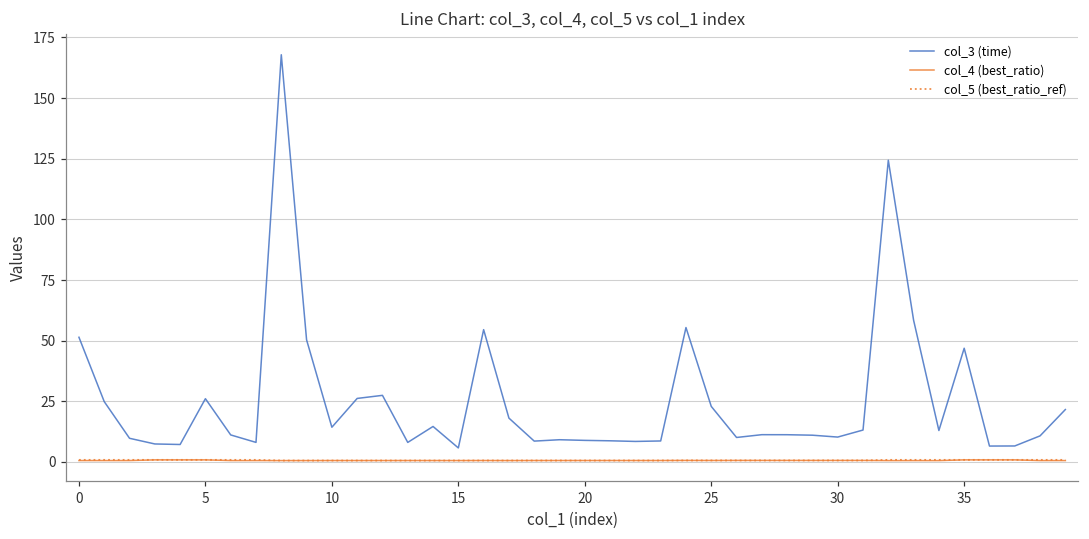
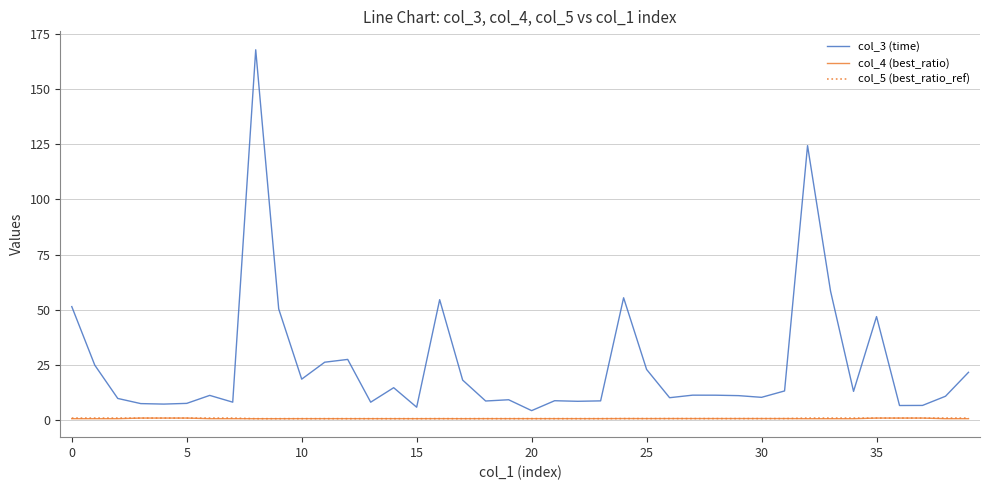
  {
    "col_3 (time)": {
      "0": 51,
-     "5": 26,
-     "10": 14,
+     "5": 8,
+     "10": 19,
      "15": 6,
-     "20": 9,
+     "20": 4,
      "25": 23,
      "30": 10,
      "35": 47
    }
  }
